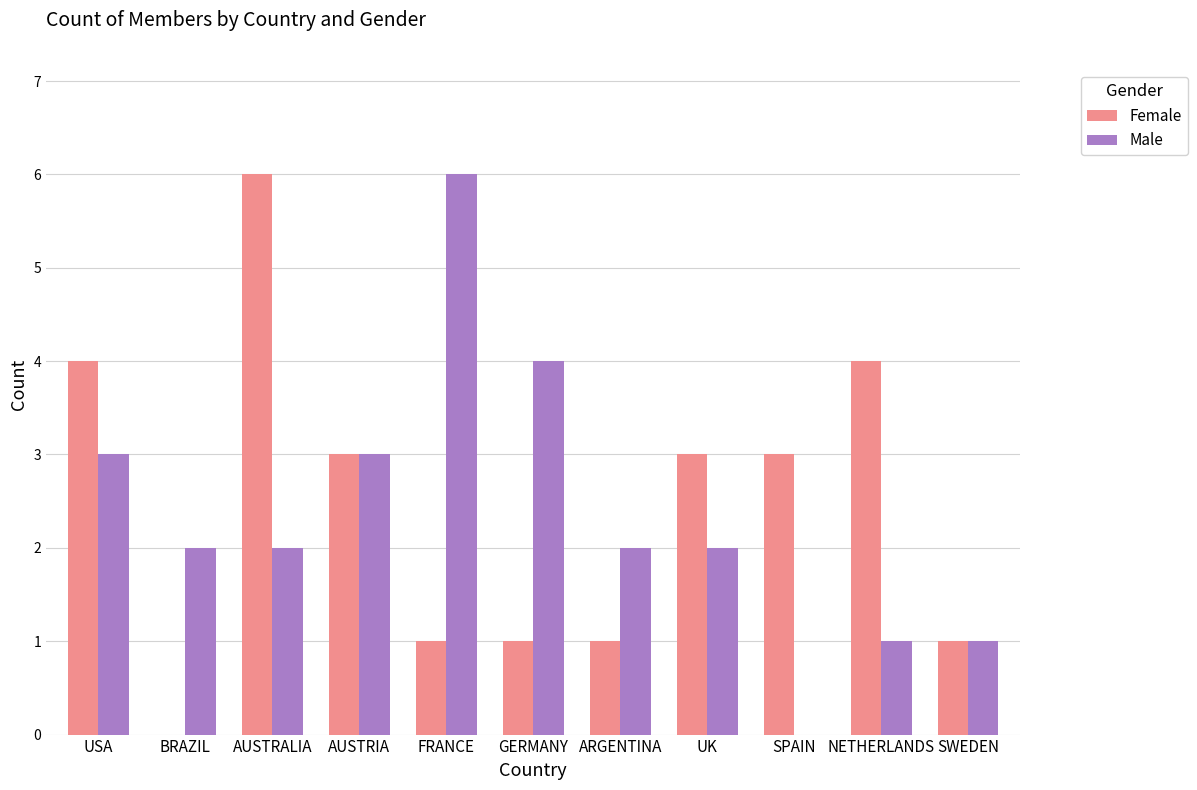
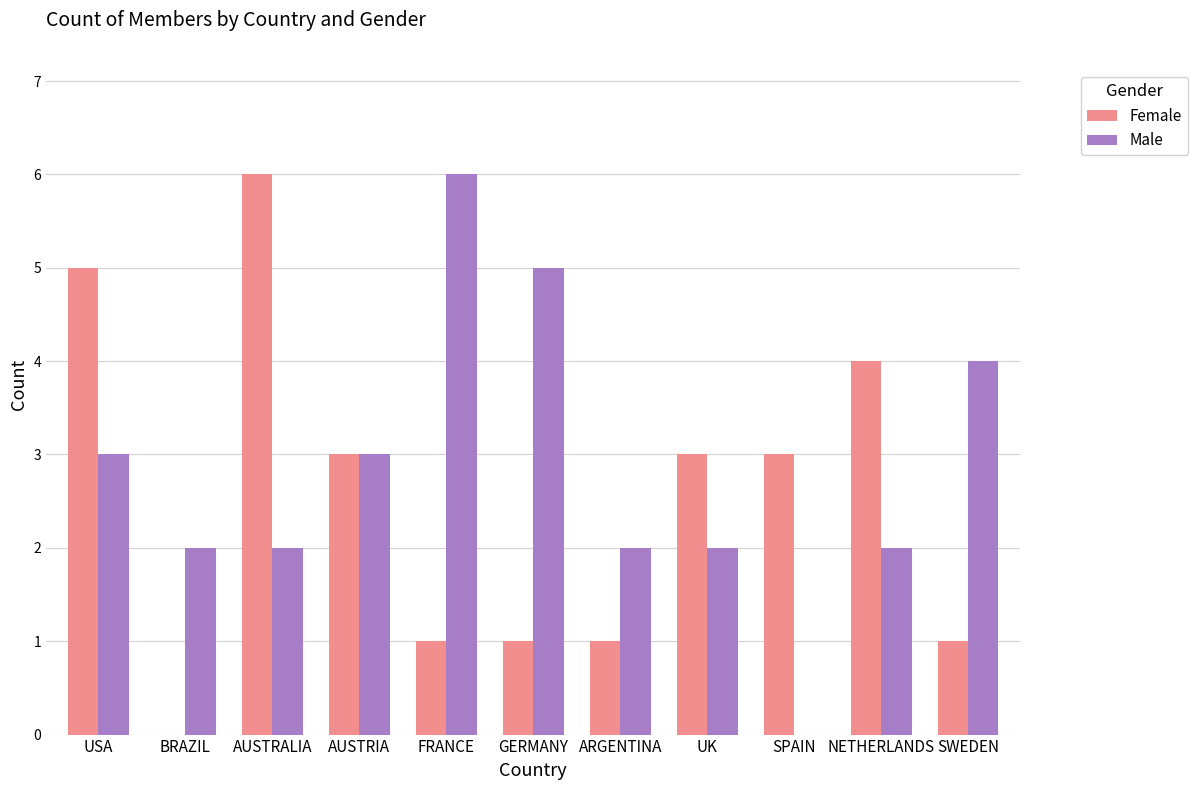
  {
    "Female": {
-     "USA": 4,
+     "USA": 5,
      "BRAZIL": 0,
      "AUSTRALIA": 6,
      "AUSTRIA": 3,
      "FRANCE": 1,
      "GERMANY": 1,
      "ARGENTINA": 1,
      "UK": 3,
      "SPAIN": 3,
      "NETHERLANDS": 4,
      "SWEDEN": 1
    },
    "Male": {
      "USA": 3,
      "BRAZIL": 2,
      "AUSTRALIA": 2,
      "AUSTRIA": 3,
      "FRANCE": 6,
-     "GERMANY": 4,
+     "GERMANY": 5,
      "ARGENTINA": 2,
      "UK": 2,
      "SPAIN": 0,
-     "NETHERLANDS": 1,
-     "SWEDEN": 1
+     "NETHERLANDS": 2,
+     "SWEDEN": 4
    }
  }
